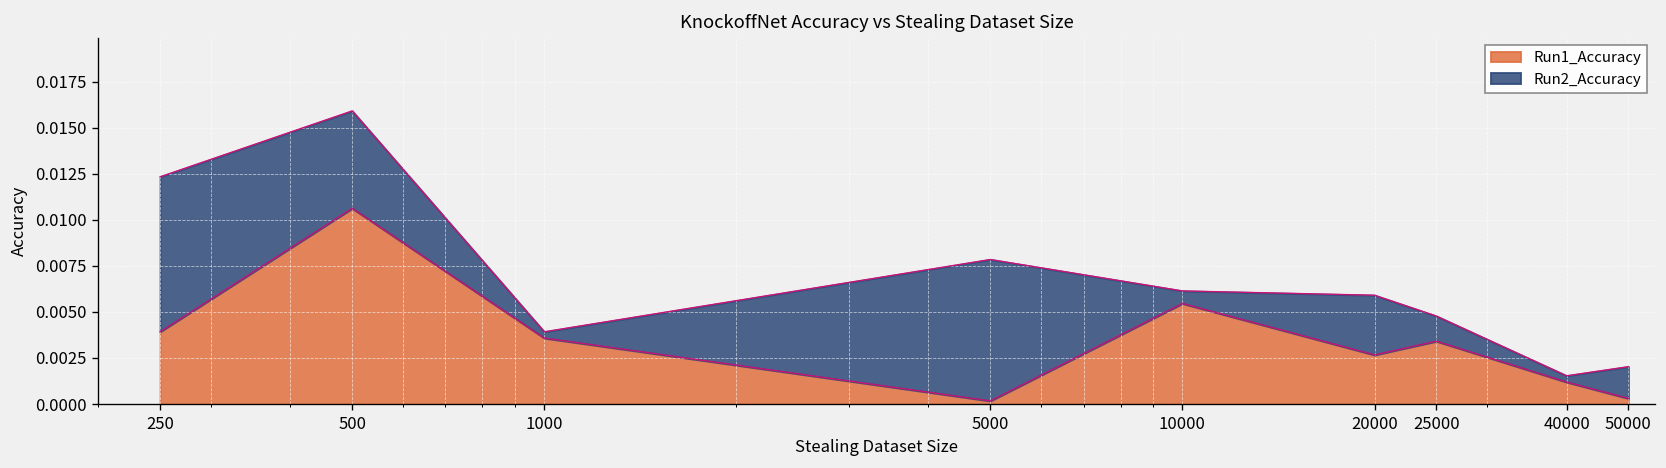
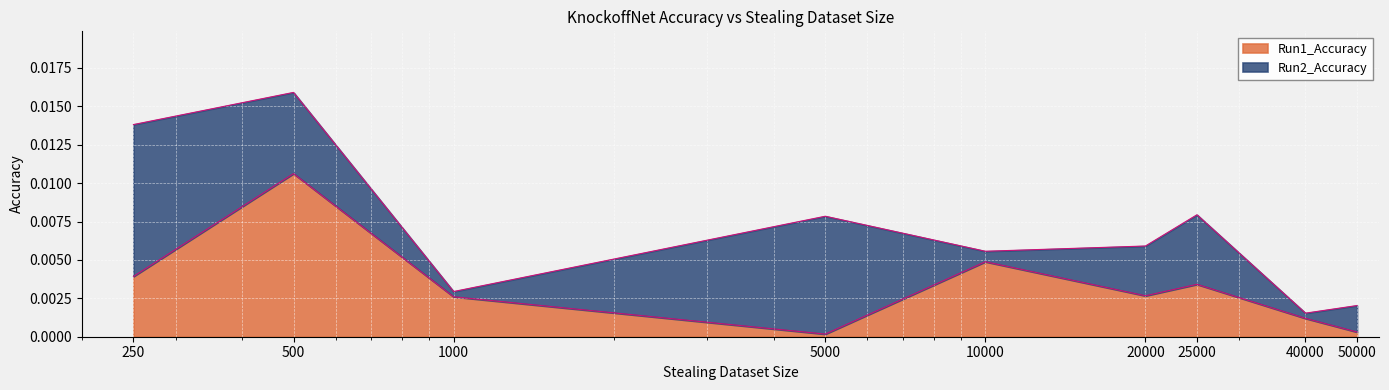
  {
    "Run1_Accuracy": {
      "250": 0.0039,
      "500": 0.0106,
-     "1000": 0.0036,
+     "1000": 0.0026,
      "5000": 0.0002,
-     "10000": 0.0055,
+     "10000": 0.0049,
      "20000": 0.0027,
      "25000": 0.0034,
      "40000": 0.0012,
      "50000": 0.0003
    },
    "Run2_Accuracy": {
-     "250": 0.0084,
+     "250": 0.0099,
      "500": 0.0053,
      "1000": 0.0003,
      "5000": 0.0077,
      "10000": 0.0007,
      "20000": 0.0032,
-     "25000": 0.0014,
+     "25000": 0.0045,
      "40000": 0.0003,
      "50000": 0.0017
    }
  }
